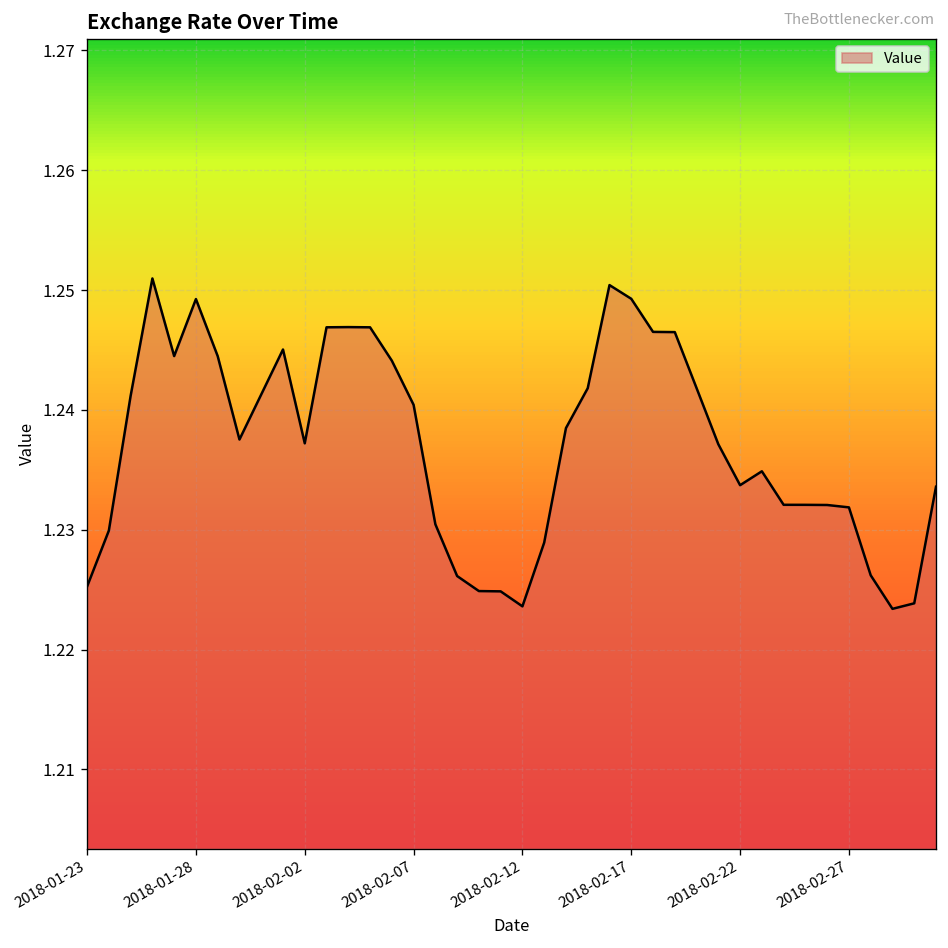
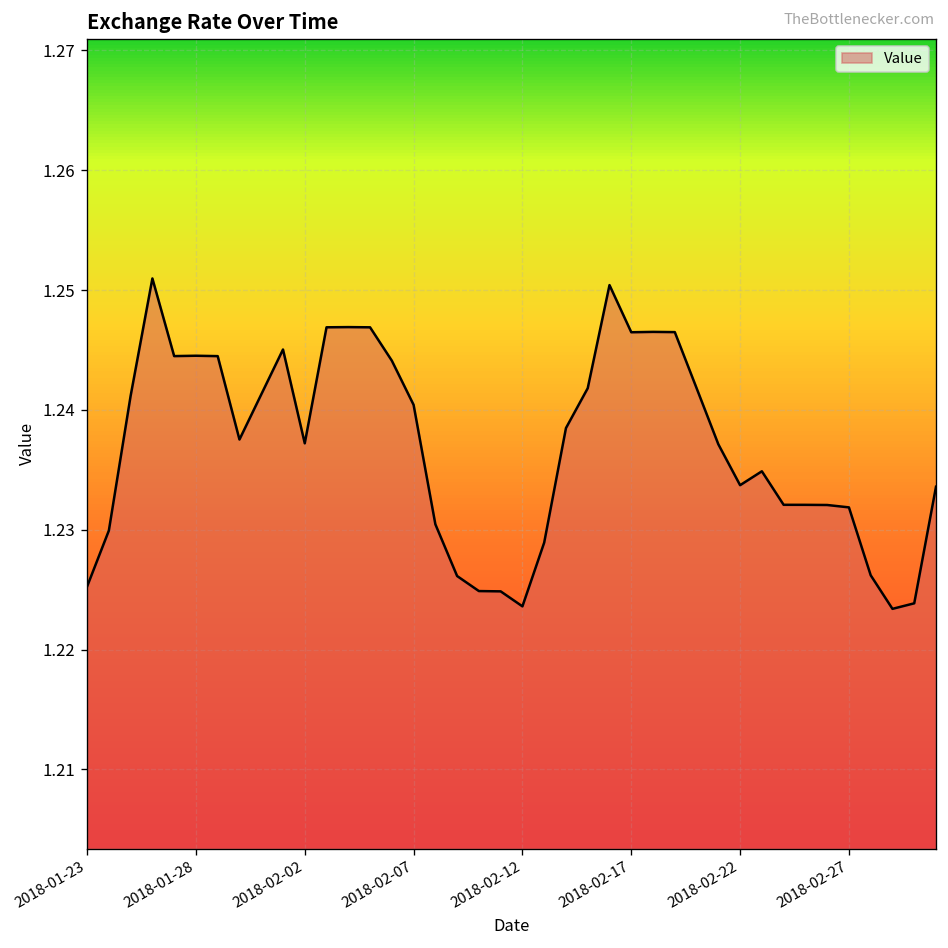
  {
    "2018-01-23": 1.225,
-   "2018-01-28": 1.249,
+   "2018-01-28": 1.245,
    "2018-02-02": 1.237,
    "2018-02-07": 1.240,
    "2018-02-12": 1.224,
-   "2018-02-17": 1.249,
+   "2018-02-17": 1.246,
    "2018-02-22": 1.234,
    "2018-02-27": 1.232
  }
